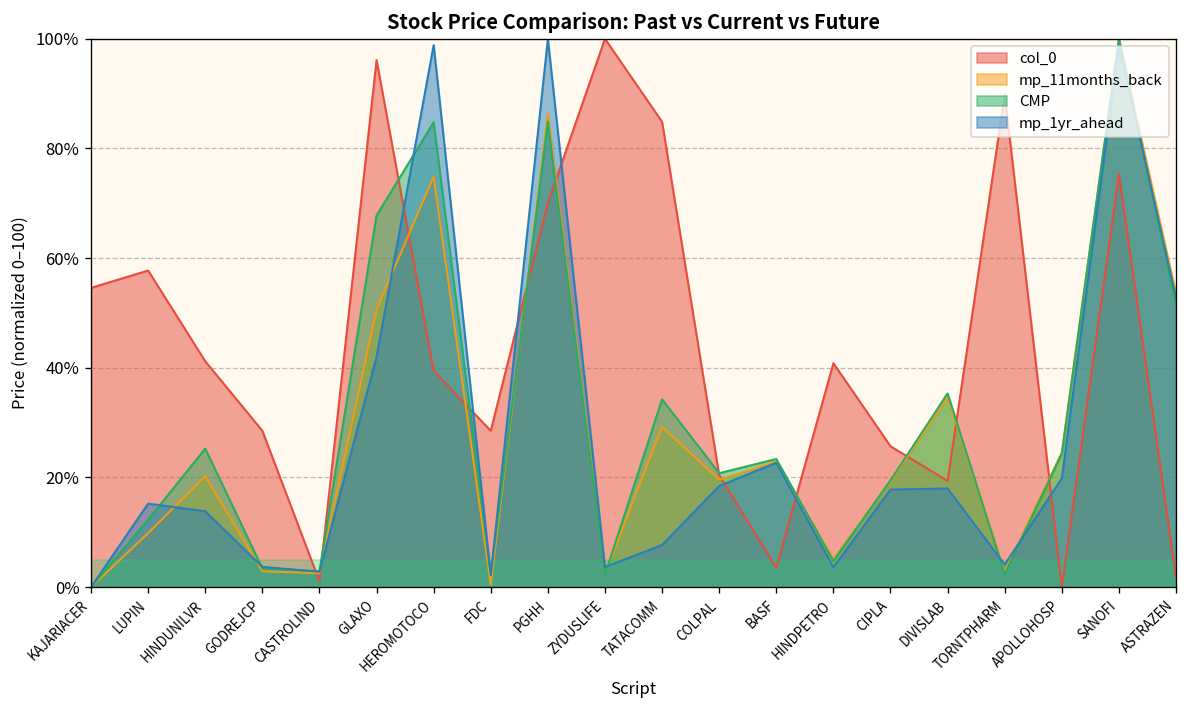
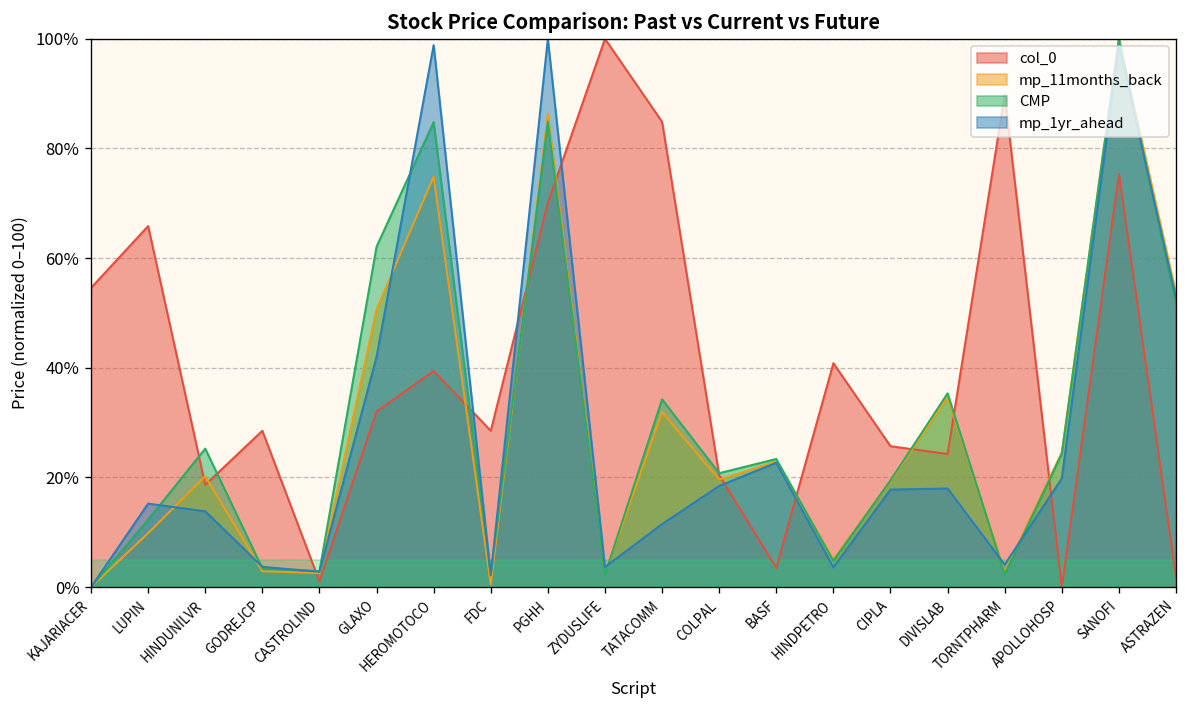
  {
    "col_0": {
      "KAJARIACER": "55%",
-     "LUPIN": "58%",
-     "HINDUNILVR": "41%",
+     "LUPIN": "66%",
+     "HINDUNILVR": "19%",
      "GODREJCP": "29%",
      "CASTROLIND": "1%",
-     "GLAXO": "96%",
+     "GLAXO": "32%",
      "HEROMOTOCO": "39%",
      "FDC": "29%",
      "PGHH": "70%",
      "ZYDUSLIFE": "100%",
      "TATACOMM": "85%",
      "BASF": "4%",
      "HINDPETRO": "41%",
      "CIPLA": "26%",
-     "DIVISLAB": "19%",
+     "DIVISLAB": "24%",
      "APOLLOHOSP": "0%",
      "SANOFI": "75%",
      "ASTRAZEN": "2%"
    },
    "mp_11months_back": {
      "LUPIN": "10%",
      "HINDUNILVR": "20%",
      "GLAXO": "51%",
      "HEROMOTOCO": "75%",
      "FDC": "0%",
      "PGHH": "86%",
-     "TATACOMM": "29%",
+     "TATACOMM": "32%",
      "COLPAL": "20%",
      "DIVISLAB": "35%",
      "ASTRAZEN": "54%"
    },
    "CMP": {
      "LUPIN": "12%",
      "HINDUNILVR": "25%",
-     "GLAXO": "68%",
+     "GLAXO": "62%",
      "HEROMOTOCO": "85%",
      "PGHH": "85%",
      "TATACOMM": "34%",
      "DIVISLAB": "35%",
      "ASTRAZEN": "52%"
    },
    "mp_1yr_ahead": {
      "LUPIN": "15%",
      "HINDUNILVR": "14%",
      "GLAXO": "42%",
      "HEROMOTOCO": "99%",
      "PGHH": "100%",
      "ZYDUSLIFE": "4%",
-     "TATACOMM": "8%",
+     "TATACOMM": "12%",
      "COLPAL": "18%",
      "HINDPETRO": "4%",
      "CIPLA": "18%",
      "DIVISLAB": "18%",
      "TORNTPHARM": "4%",
      "APOLLOHOSP": "20%",
      "SANOFI": "99%",
      "ASTRAZEN": "53%"
    }
  }
